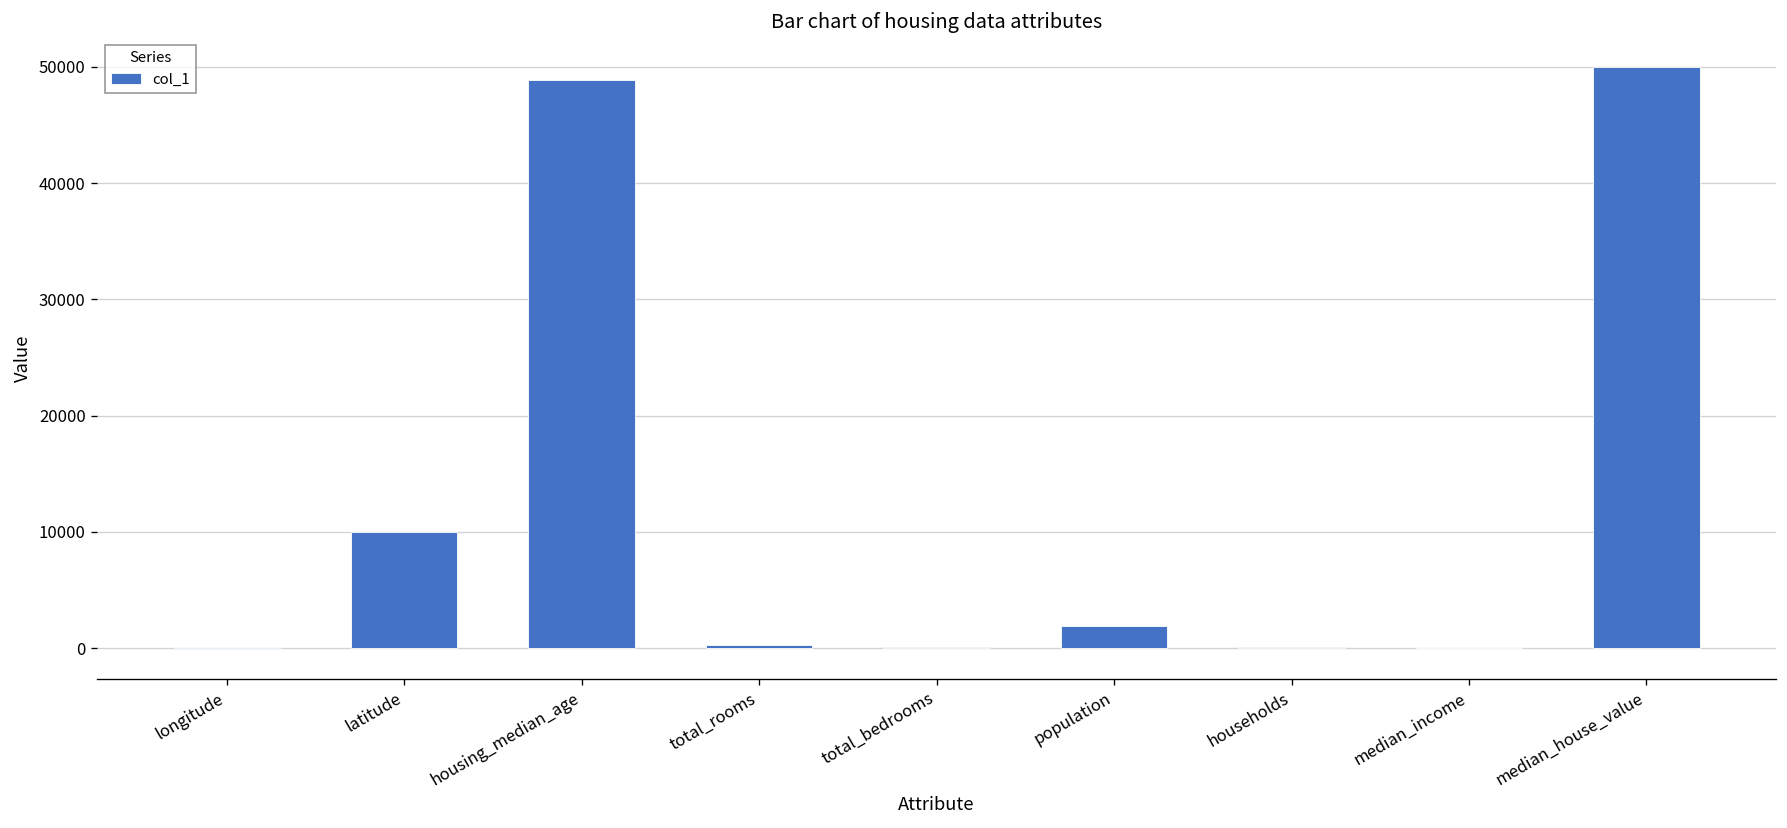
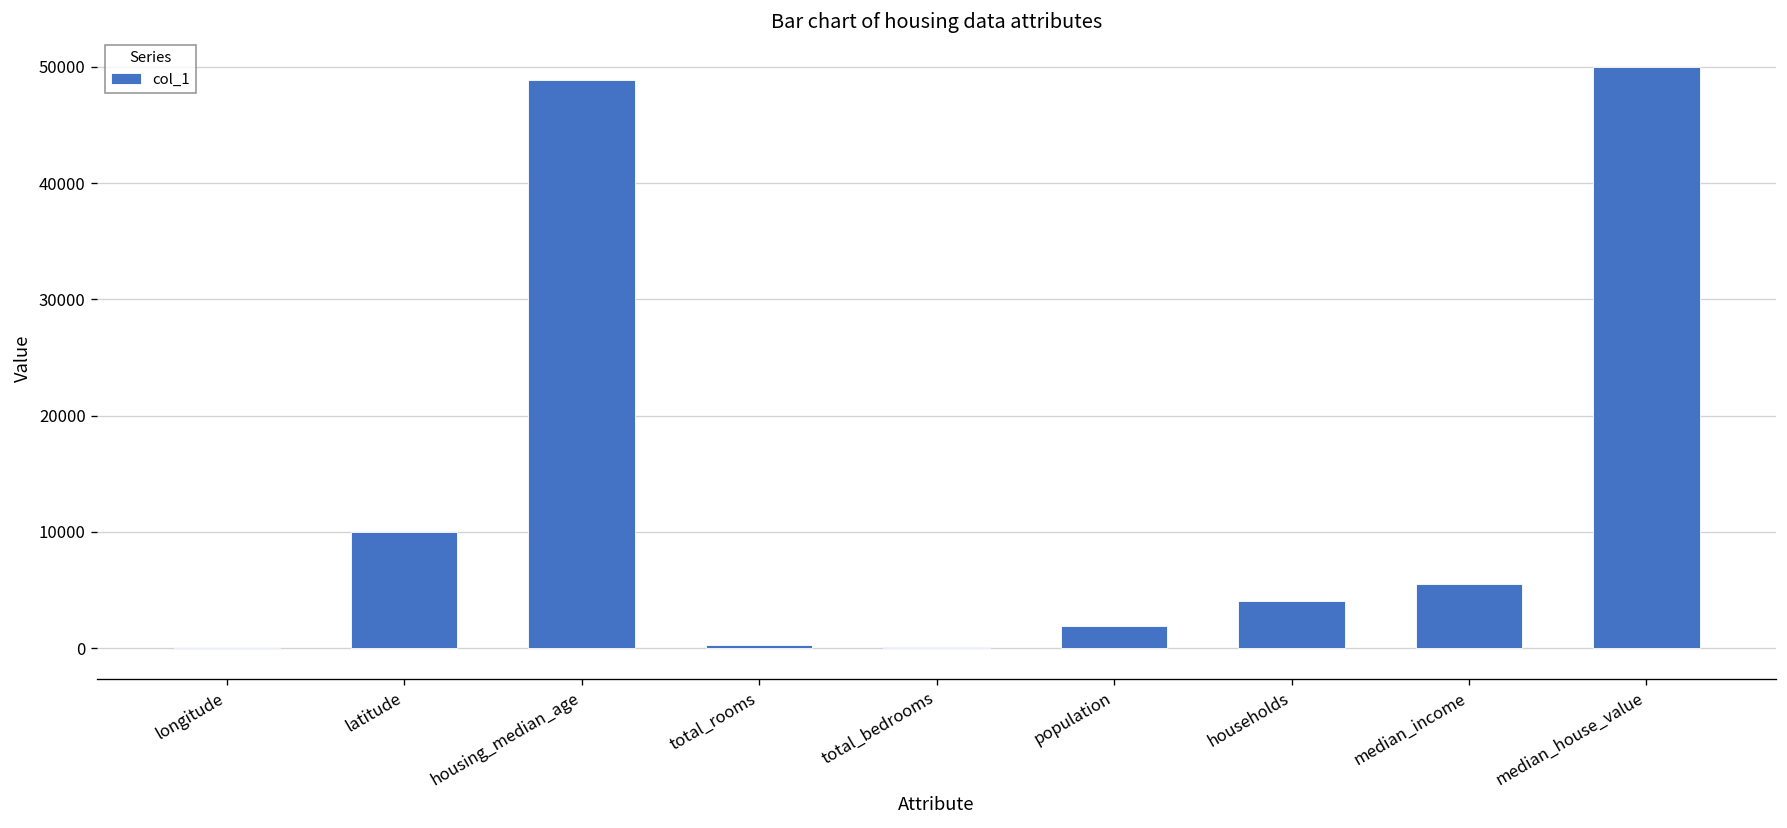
  {
    "latitude": 10000,
    "housing_median_age": 49000,
    "total_rooms": 0,
    "population": 2000,
-   "households": 0,
-   "median_income": 0,
+   "households": 4000,
+   "median_income": 6000,
    "median_house_value": 50000
  }
